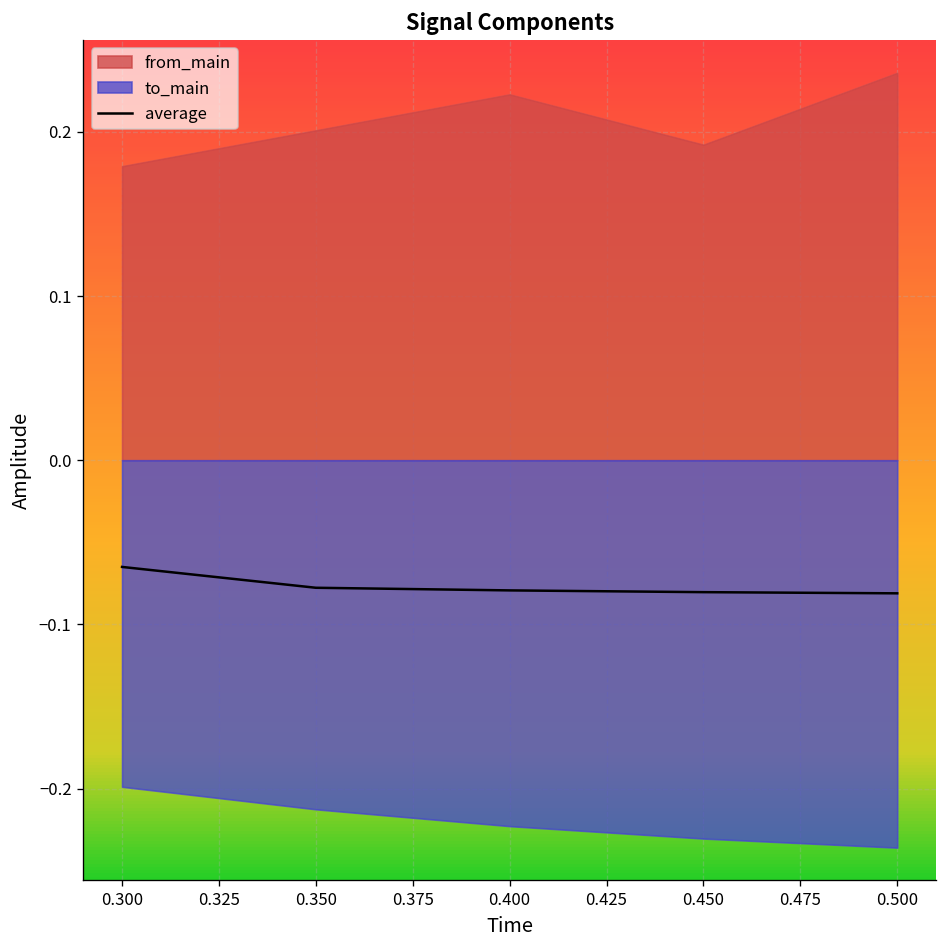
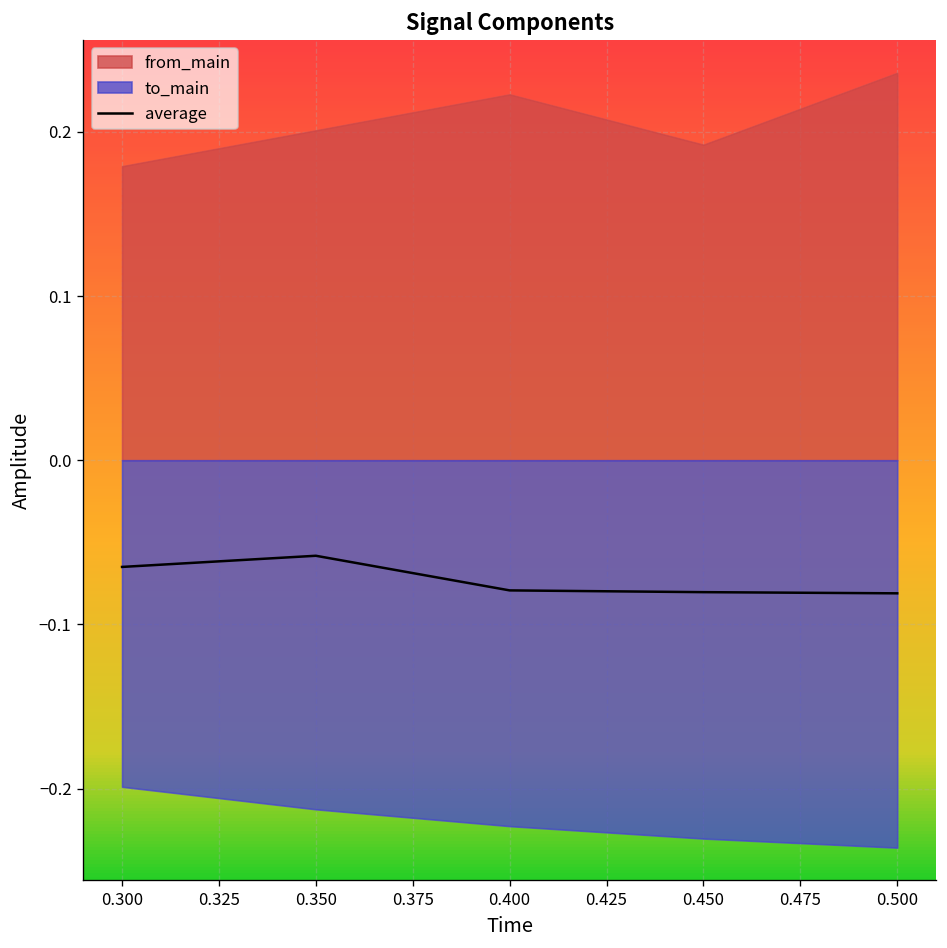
  {
    "average": {
      "0.300": -0.065,
-     "0.350": -0.078,
+     "0.350": -0.058,
      "0.400": -0.079,
      "0.450": -0.080,
      "0.500": -0.081
    },
    "from_main": {
      "0.300": 0.179,
      "0.350": 0.201,
      "0.400": 0.223,
      "0.450": 0.192,
      "0.500": 0.236
    }
  }
